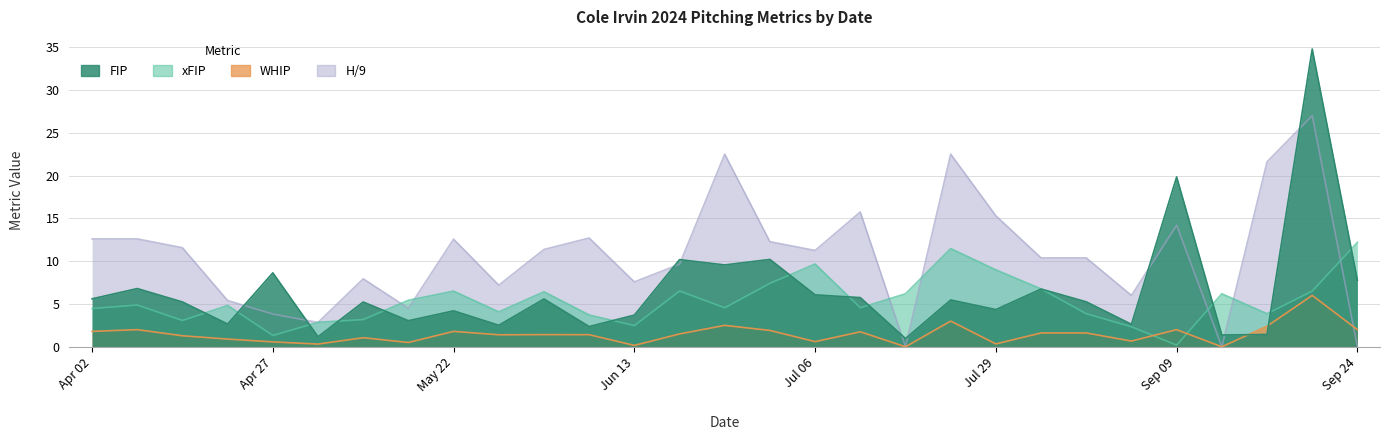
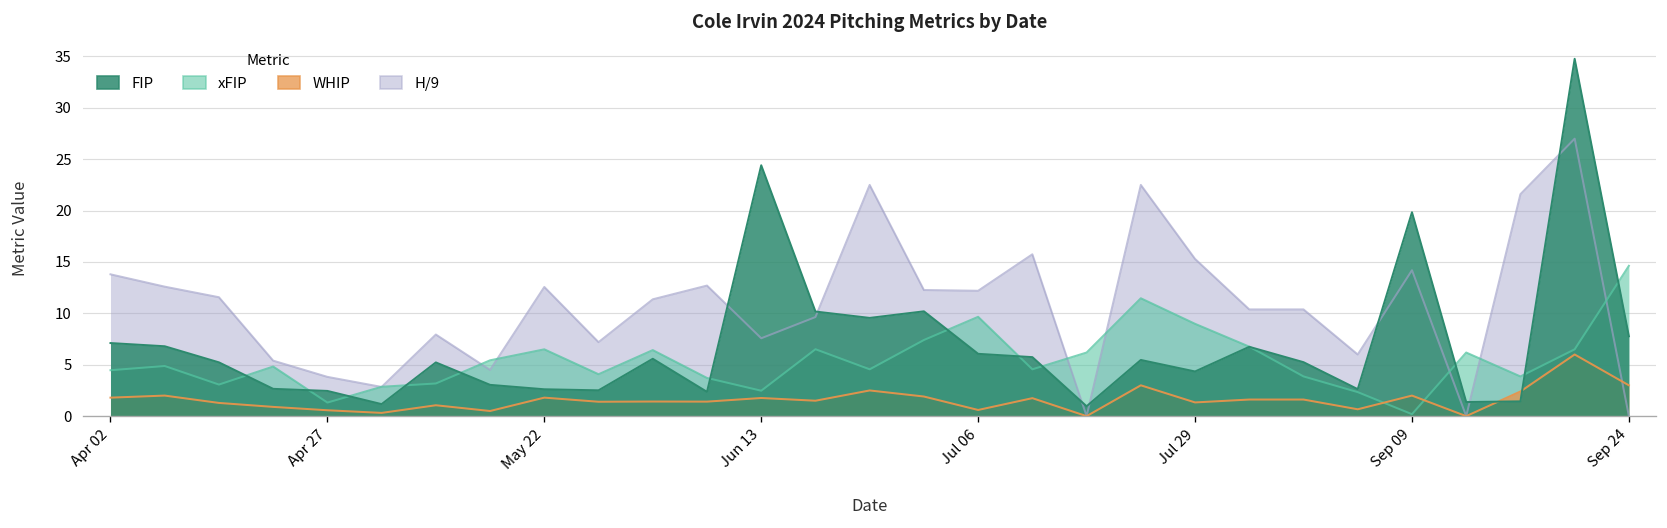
  {
    "H/9": {
-     "Apr 02": 13,
+     "Apr 02": 14,
      "Apr 27": 4,
      "May 22": 13,
      "Jun 13": 8,
-     "Jul 06": 11,
+     "Jul 06": 12,
      "Jul 29": 15,
      "Sep 09": 14,
      "Sep 24": 0
    },
    "xFIP": {
      "Apr 02": 4,
      "Apr 27": 1,
      "May 22": 7,
      "Jun 13": 2,
      "Jul 06": 10,
      "Jul 29": 9,
      "Sep 09": 0,
-     "Sep 24": 12
+     "Sep 24": 15
    },
    "WHIP": {
      "Apr 02": 2,
      "Apr 27": 1,
      "May 22": 2,
-     "Jun 13": 0,
+     "Jun 13": 2,
      "Jul 06": 1,
-     "Jul 29": 0,
+     "Jul 29": 1,
      "Sep 09": 2,
-     "Sep 24": 2
+     "Sep 24": 3
    },
    "FIP": {
-     "Apr 02": 6,
-     "Apr 27": 9,
-     "May 22": 4,
-     "Jun 13": 4,
+     "Apr 02": 7,
+     "Apr 27": 2,
+     "May 22": 3,
+     "Jun 13": 24,
      "Jul 06": 6,
      "Jul 29": 4,
      "Sep 09": 20,
      "Sep 24": 8
    }
  }
